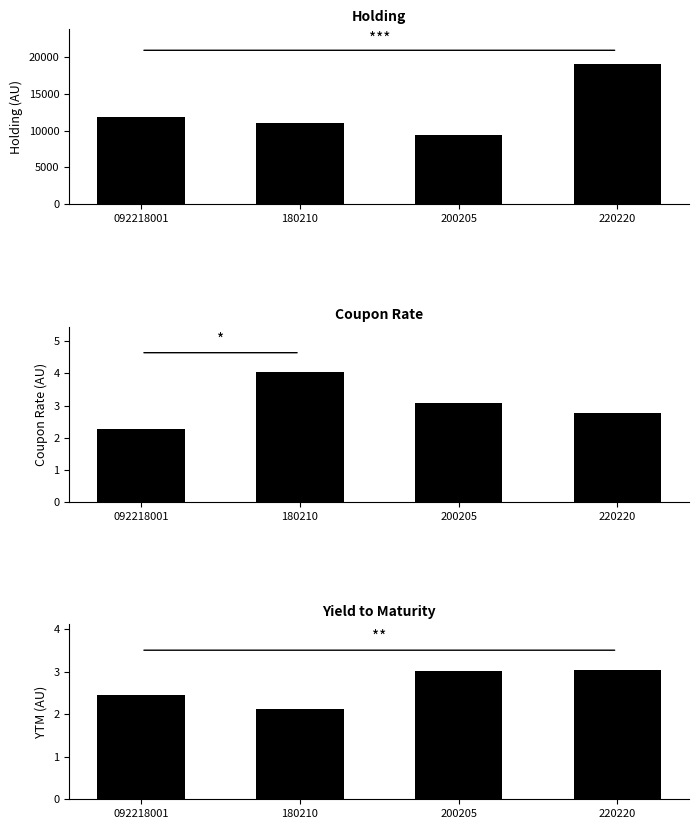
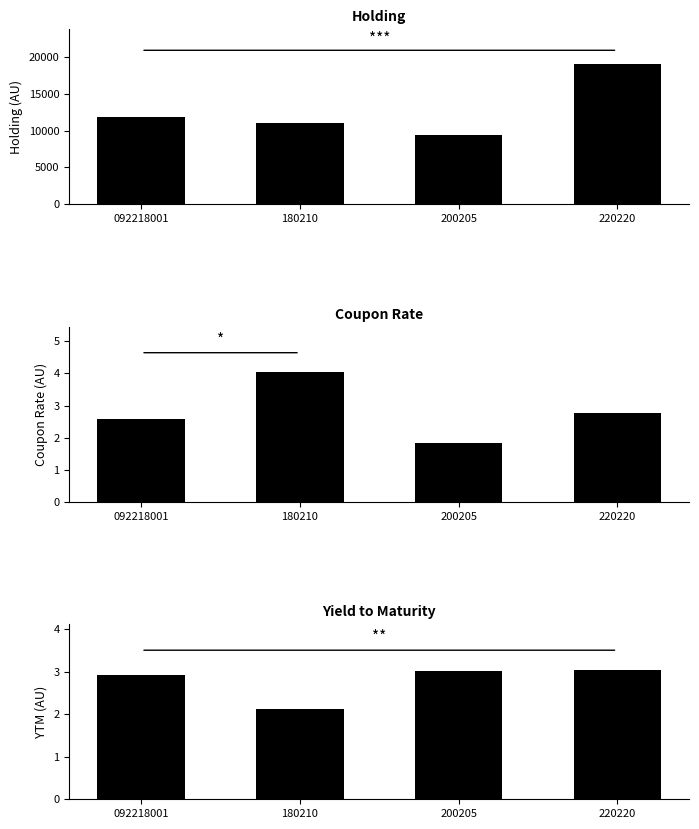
  {
    "Holding": {
      "092218001": 12000,
      "180210": 11000,
      "200205": 9000,
      "220220": 19000
    },
    "Coupon Rate": {
-     "092218001": 2.3,
+     "092218001": 2.6,
      "180210": 4.0,
-     "200205": 3.1,
+     "200205": 1.8,
      "220220": 2.8
    },
    "Yield to Maturity": {
-     "092218001": 2.5,
+     "092218001": 2.9,
      "180210": 2.1,
      "200205": 3.0,
      "220220": 3.0
    }
  }
